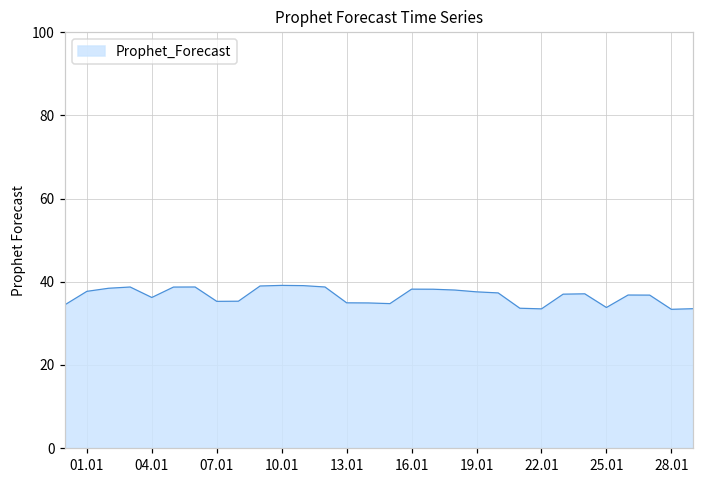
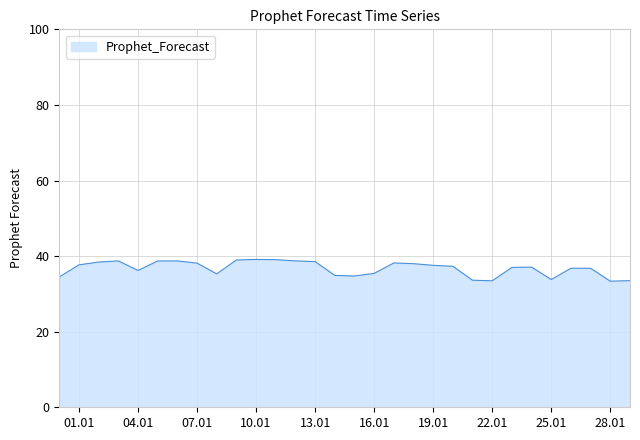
  {
    "01.01": 38,
    "04.01": 36,
-   "07.01": 35,
+   "07.01": 38,
    "10.01": 39,
-   "13.01": 35,
-   "16.01": 38,
+   "13.01": 39,
+   "16.01": 35,
    "19.01": 38,
    "22.01": 33,
    "25.01": 34,
    "28.01": 33
  }
